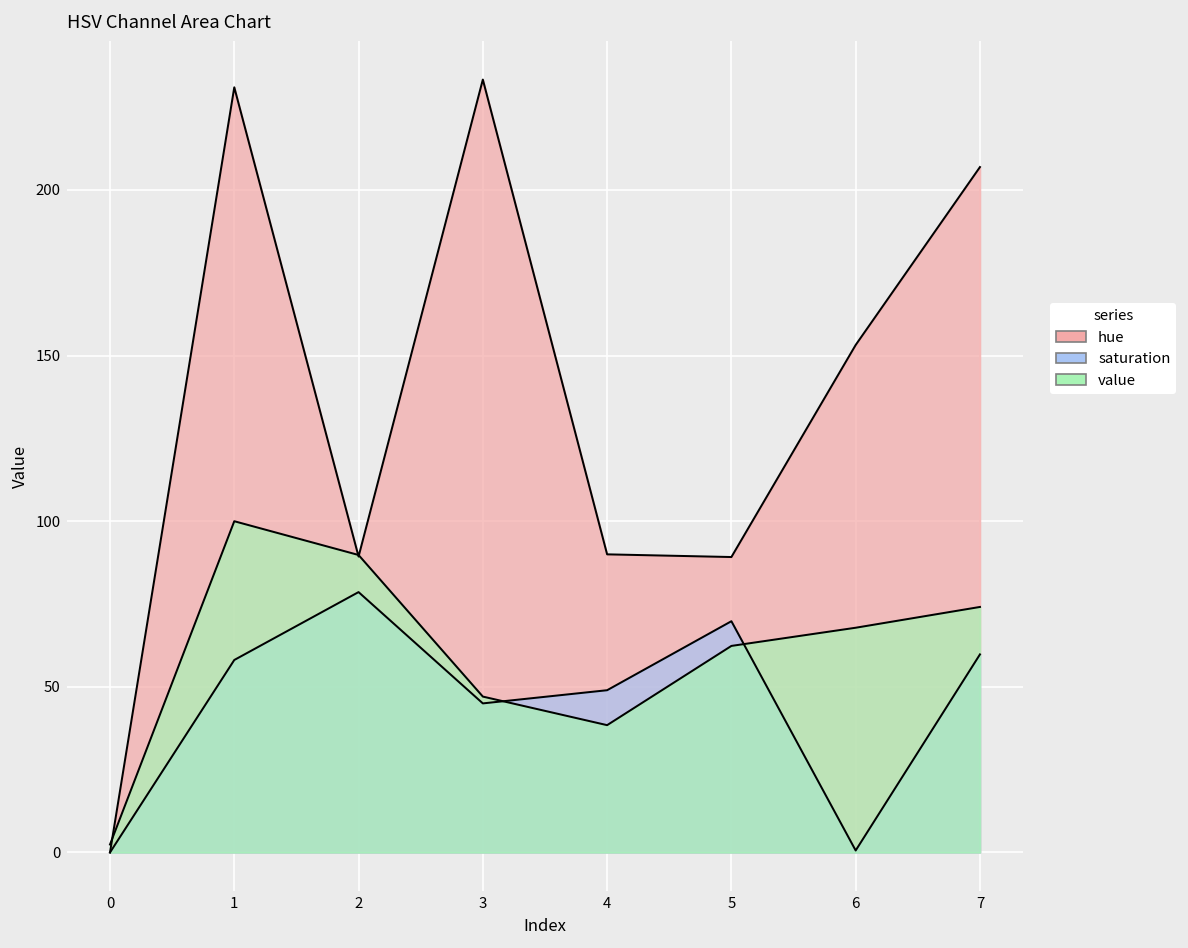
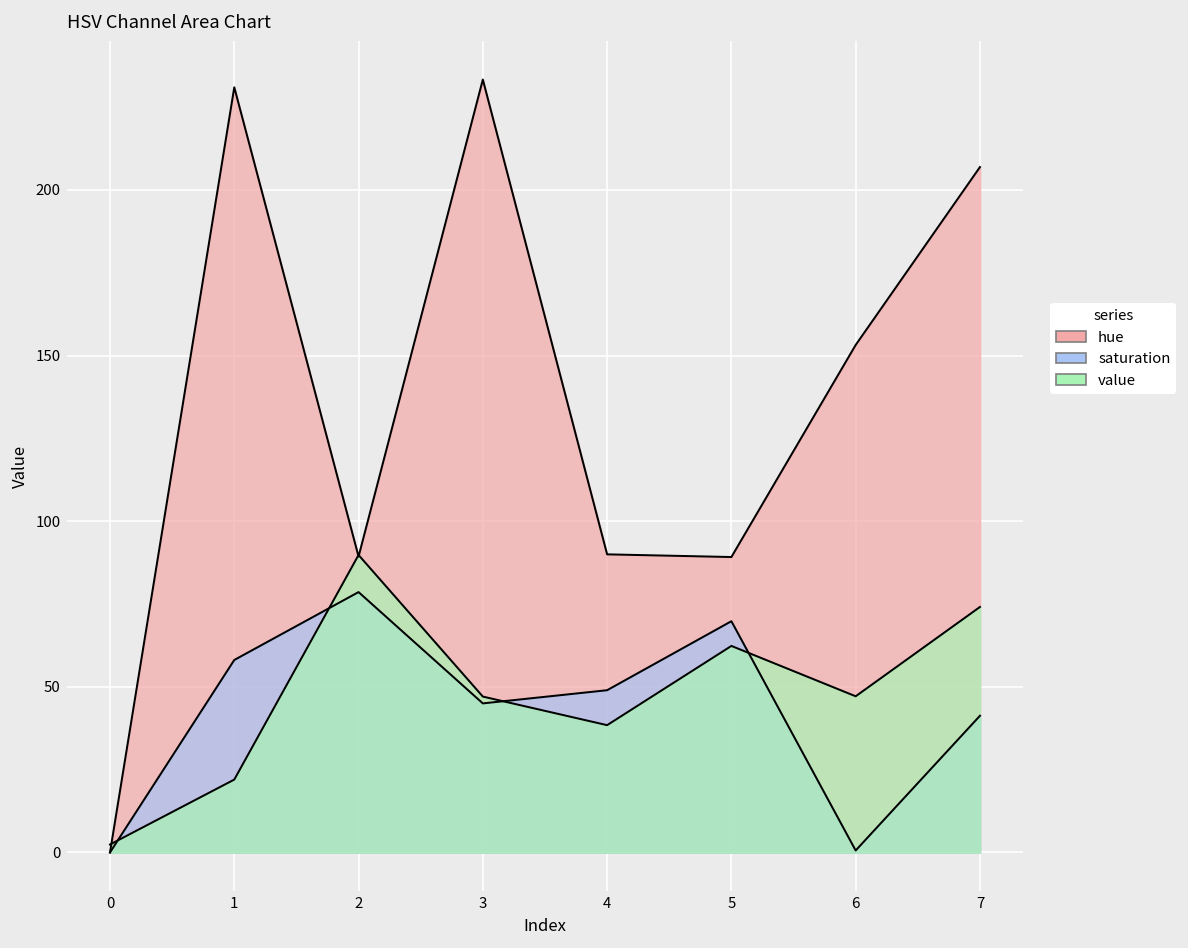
  {
    "hue": {
      "1": 231,
      "3": 233,
      "4": 90,
      "5": 89,
      "6": 153,
      "7": 207
    },
    "saturation": {
      "1": 58,
      "2": 79,
      "3": 45,
      "4": 49,
      "5": 70,
      "6": 1,
-     "7": 60
+     "7": 41
    },
    "value": {
      "0": 2,
-     "1": 100,
+     "1": 22,
      "3": 47,
      "4": 38,
      "5": 62,
-     "6": 68,
+     "6": 47,
      "7": 74
    }
  }
